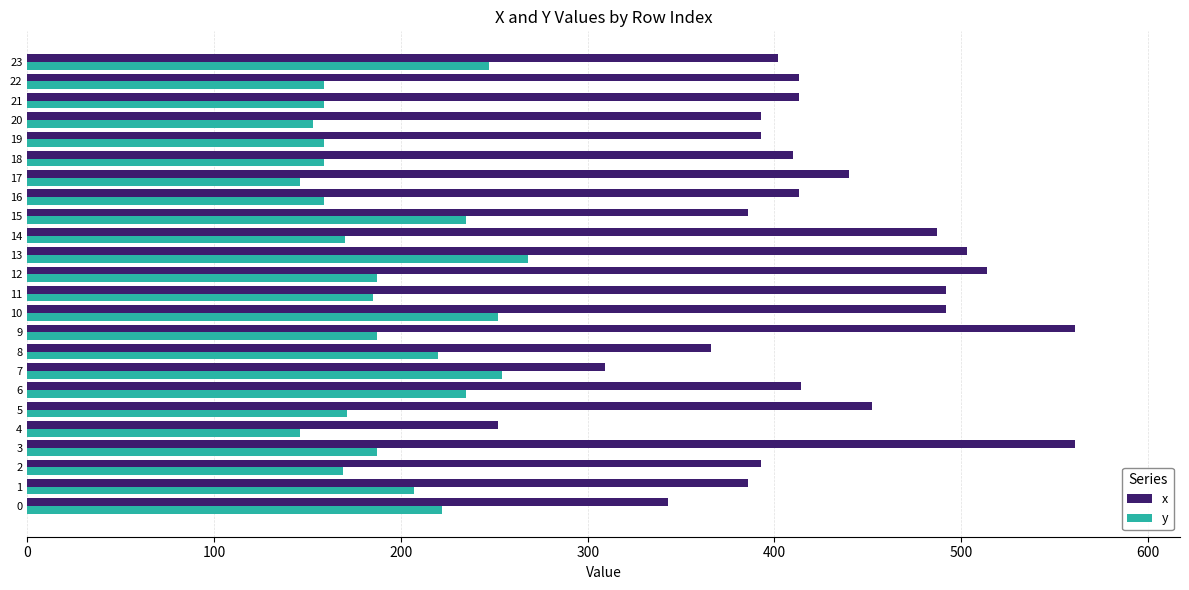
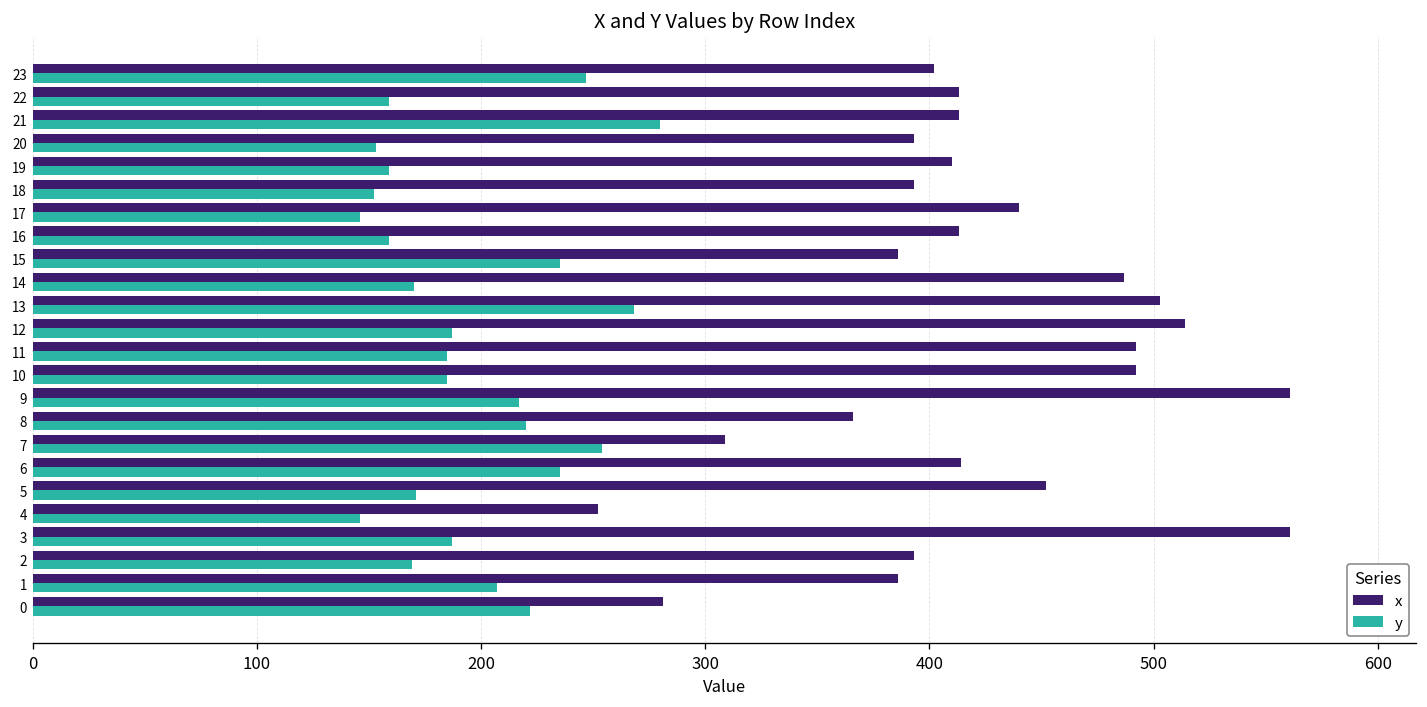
  {
    "x": {
      "23": 402,
      "22": 413,
      "21": 413,
      "20": 393,
-     "19": 393,
-     "18": 410,
+     "19": 410,
+     "18": 393,
      "17": 440,
      "16": 413,
      "15": 386,
      "14": 487,
      "13": 503,
      "12": 514,
      "11": 492,
      "10": 492,
      "9": 561,
      "8": 366,
      "7": 309,
      "6": 414,
      "5": 452,
      "4": 252,
      "3": 561,
      "2": 393,
      "1": 386,
-     "0": 343
+     "0": 281
    },
    "y": {
      "23": 247,
      "22": 159,
-     "21": 159,
+     "21": 280,
      "20": 153,
      "19": 159,
-     "18": 159,
+     "18": 152,
      "17": 146,
      "16": 159,
      "15": 235,
      "14": 170,
      "13": 268,
      "12": 187,
      "11": 185,
-     "10": 252,
-     "9": 187,
+     "10": 185,
+     "9": 217,
      "8": 220,
      "7": 254,
      "6": 235,
      "5": 171,
      "4": 146,
      "3": 187,
      "2": 169,
      "1": 207,
      "0": 222
    }
  }
